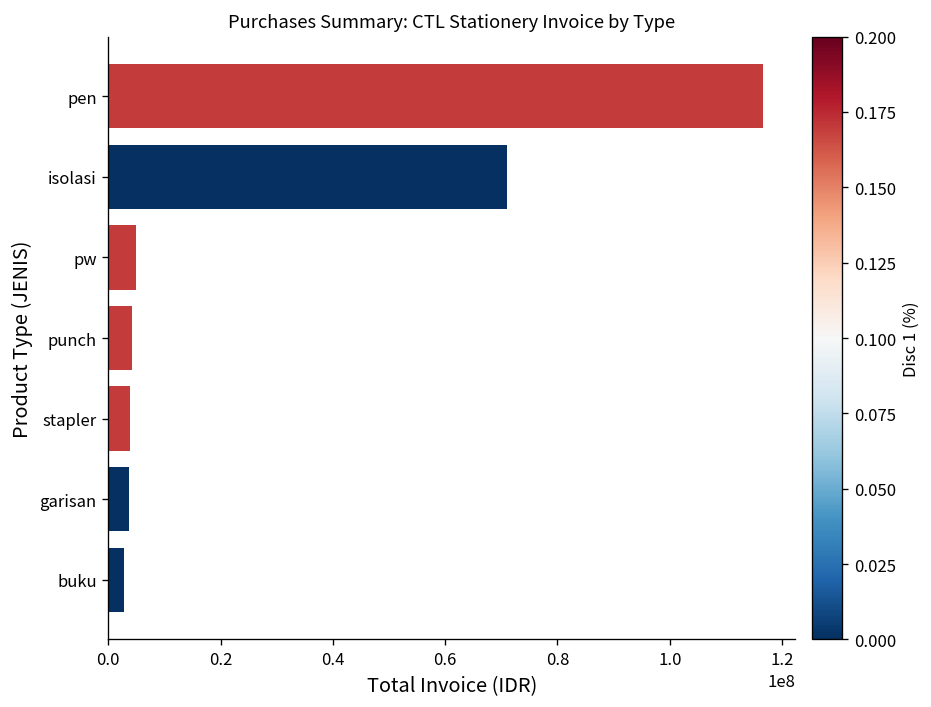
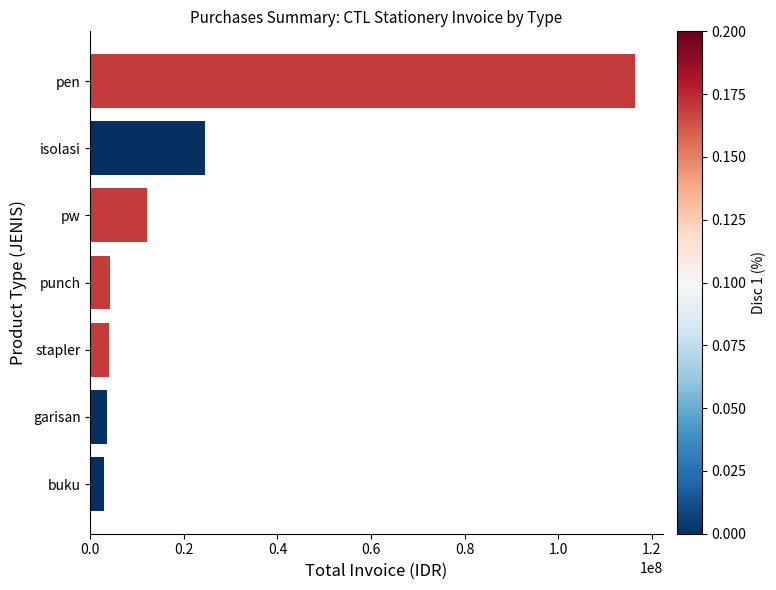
  {
    "pen": 117000000,
-   "isolasi": 71000000,
-   "pw": 5000000,
+   "isolasi": 25000000,
+   "pw": 12000000,
    "punch": 4000000,
    "stapler": 4000000,
    "garisan": 4000000,
    "buku": 3000000
  }
